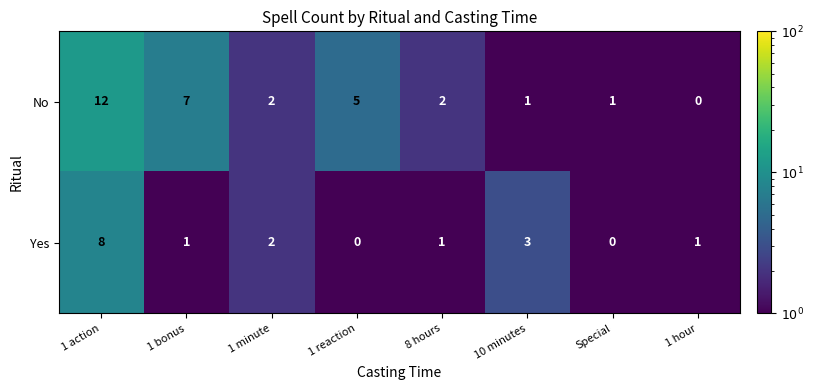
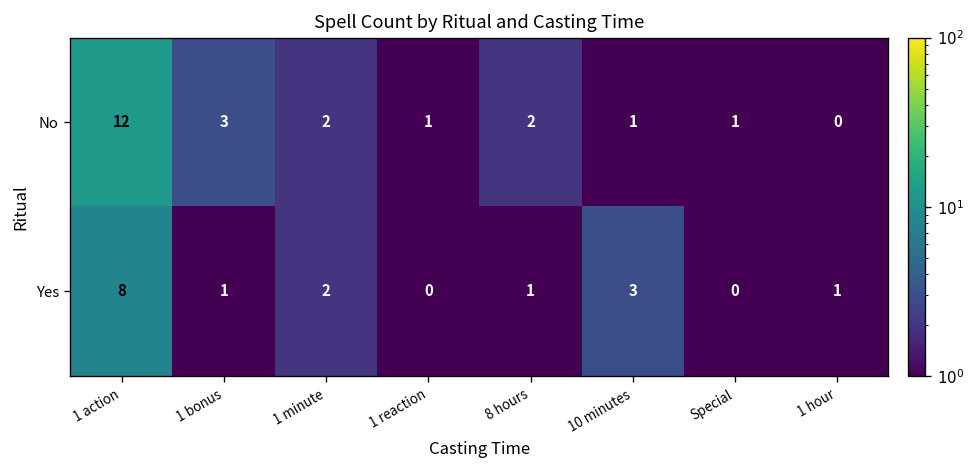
  {
    "No": {
      "1 action": 12,
-     "1 bonus": 7,
+     "1 bonus": 3,
      "1 minute": 2,
-     "1 reaction": 5,
+     "1 reaction": 1,
      "8 hours": 2,
      "10 minutes": 1,
      "Special": 1,
      "1 hour": 0
    },
    "Yes": {
      "1 action": 8,
      "1 bonus": 1,
      "1 minute": 2,
      "1 reaction": 0,
      "8 hours": 1,
      "10 minutes": 3,
      "Special": 0,
      "1 hour": 1
    }
  }
